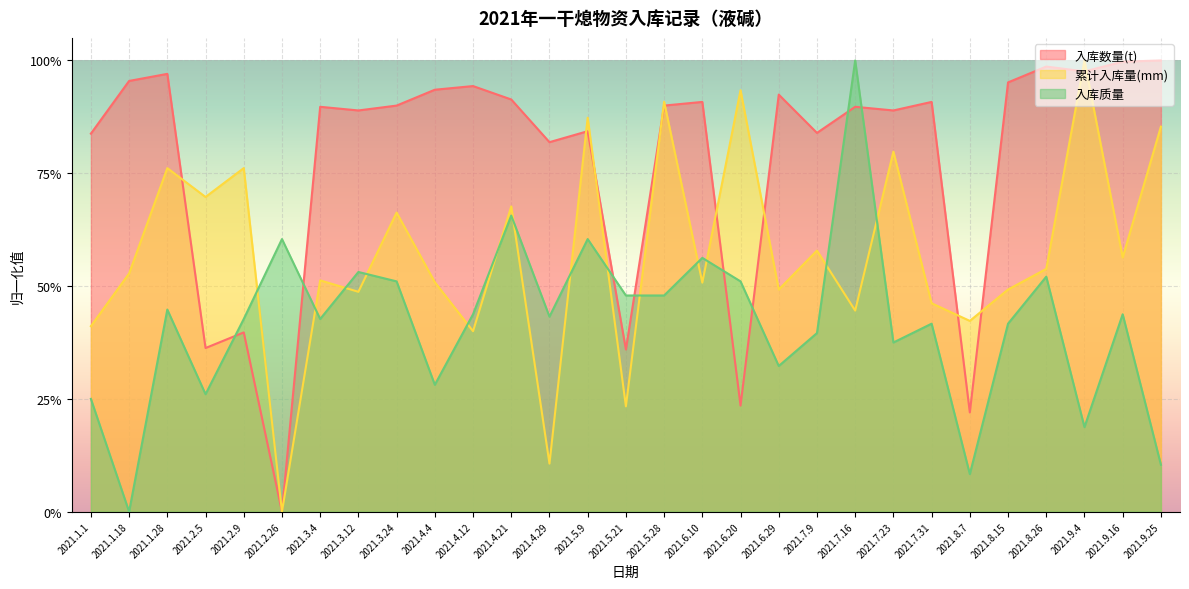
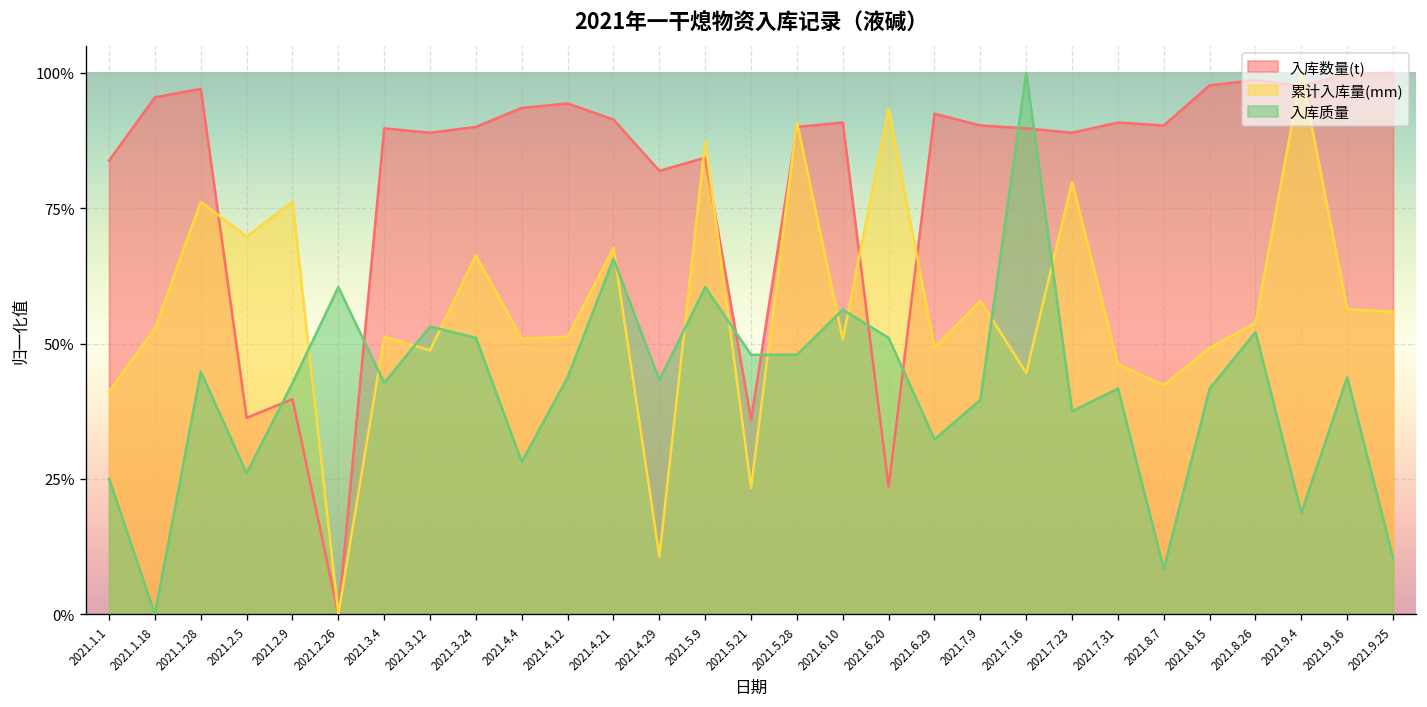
  {
    "入库数量(t)": {
      "2021.1.1": "84%",
      "2021.1.18": "95%",
      "2021.1.28": "97%",
      "2021.2.5": "36%",
      "2021.2.9": "40%",
      "2021.3.4": "90%",
      "2021.3.12": "89%",
      "2021.3.24": "90%",
      "2021.4.4": "94%",
      "2021.4.12": "94%",
      "2021.4.21": "91%",
      "2021.4.29": "82%",
      "2021.5.9": "84%",
      "2021.5.21": "36%",
      "2021.5.28": "90%",
      "2021.6.10": "91%",
      "2021.6.20": "24%",
      "2021.6.29": "92%",
-     "2021.7.9": "84%",
+     "2021.7.9": "90%",
      "2021.7.16": "90%",
      "2021.7.23": "89%",
      "2021.7.31": "91%",
-     "2021.8.7": "22%",
-     "2021.8.15": "95%"
+     "2021.8.7": "90%",
+     "2021.8.15": "98%"
    },
    "累计入库量(mm)": {
      "2021.1.1": "41%",
      "2021.1.18": "53%",
      "2021.1.28": "76%",
      "2021.2.5": "70%",
      "2021.2.9": "76%",
      "2021.3.4": "51%",
      "2021.3.12": "49%",
      "2021.3.24": "66%",
      "2021.4.4": "51%",
-     "2021.4.12": "40%",
+     "2021.4.12": "51%",
      "2021.4.21": "68%",
      "2021.4.29": "11%",
      "2021.5.9": "87%",
      "2021.5.21": "23%",
      "2021.5.28": "91%",
      "2021.6.10": "51%",
      "2021.6.20": "93%",
      "2021.6.29": "49%",
      "2021.7.9": "58%",
      "2021.7.16": "45%",
      "2021.7.23": "80%",
      "2021.7.31": "46%",
      "2021.8.7": "42%",
      "2021.8.15": "49%",
      "2021.8.26": "54%",
      "2021.9.16": "56%",
-     "2021.9.25": "85%"
+     "2021.9.25": "56%"
    },
    "入库质量": {
      "2021.1.1": "25%",
      "2021.1.18": "0%",
      "2021.1.28": "45%",
      "2021.2.5": "26%",
      "2021.2.9": "43%",
      "2021.2.26": "60%",
      "2021.3.4": "43%",
      "2021.3.12": "53%",
      "2021.3.24": "51%",
      "2021.4.4": "28%",
      "2021.4.12": "44%",
      "2021.4.21": "66%",
      "2021.4.29": "43%",
      "2021.5.9": "60%",
      "2021.5.21": "48%",
      "2021.5.28": "48%",
      "2021.6.10": "56%",
      "2021.6.20": "51%",
      "2021.6.29": "32%",
      "2021.7.9": "40%",
      "2021.7.16": "100%",
      "2021.7.23": "37%",
      "2021.7.31": "42%",
      "2021.8.7": "8%",
      "2021.8.15": "42%",
      "2021.8.26": "52%",
      "2021.9.4": "19%",
      "2021.9.16": "44%",
      "2021.9.25": "10%"
    }
  }
